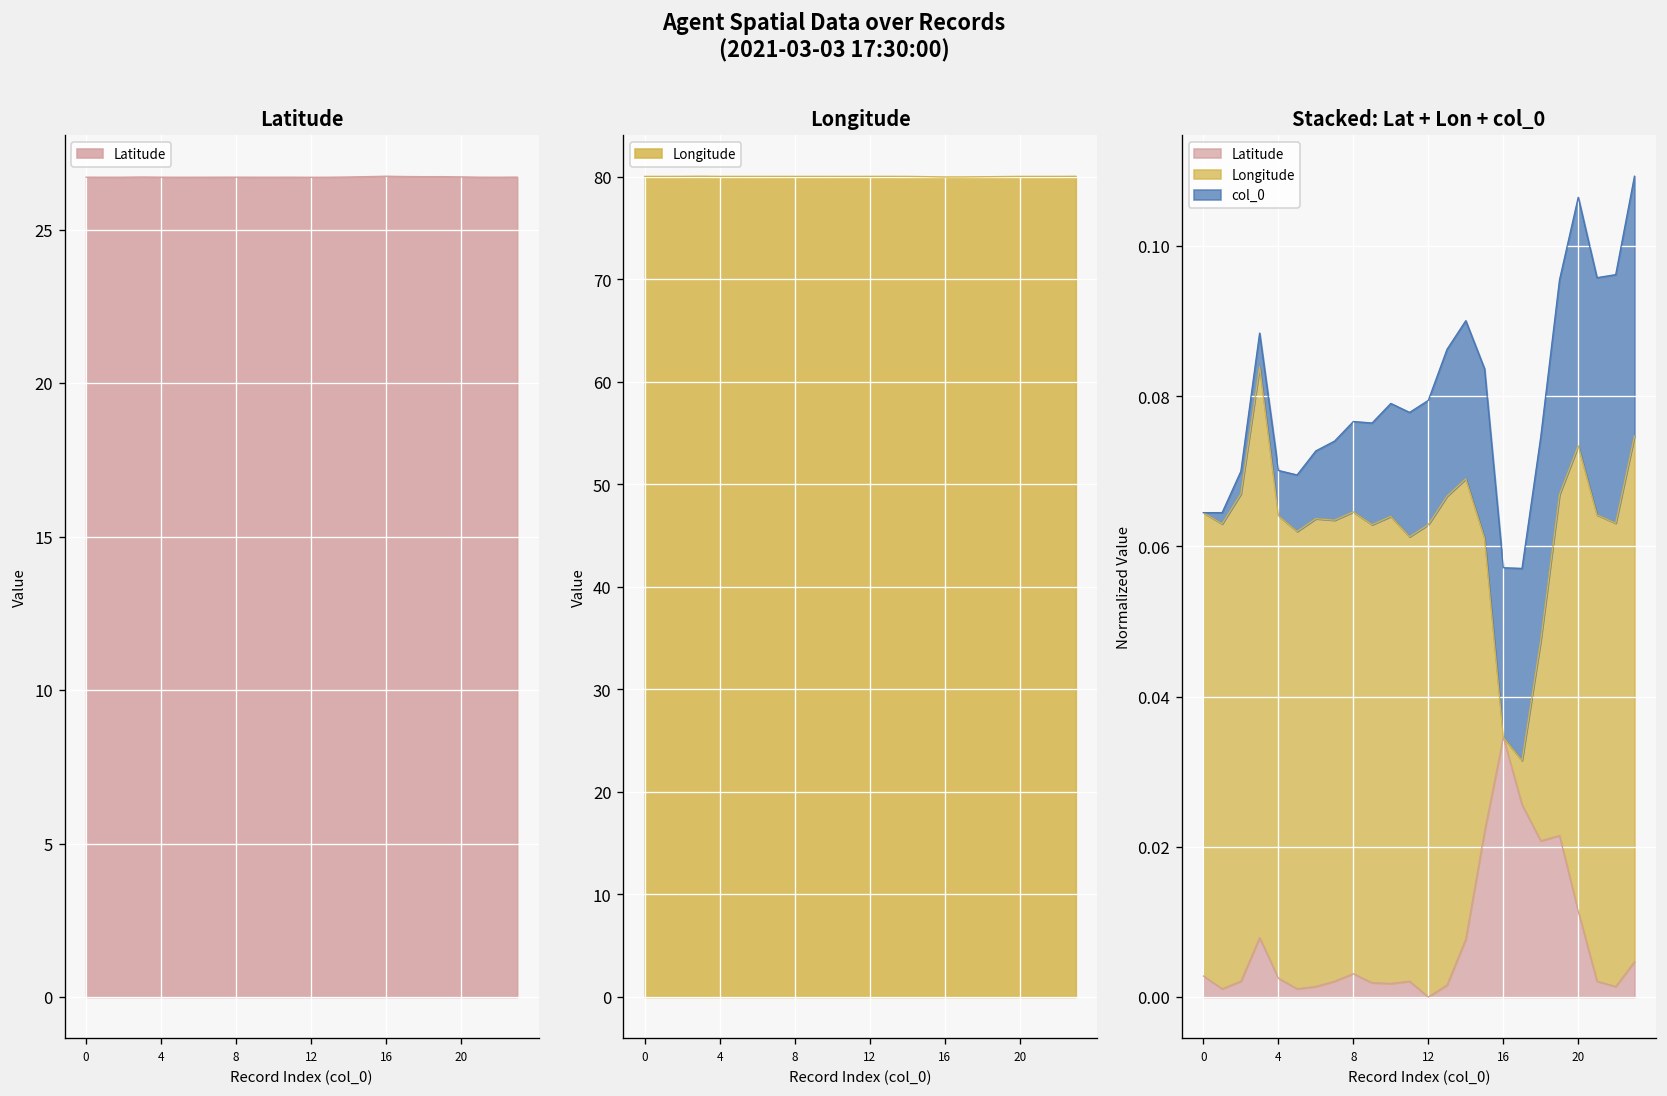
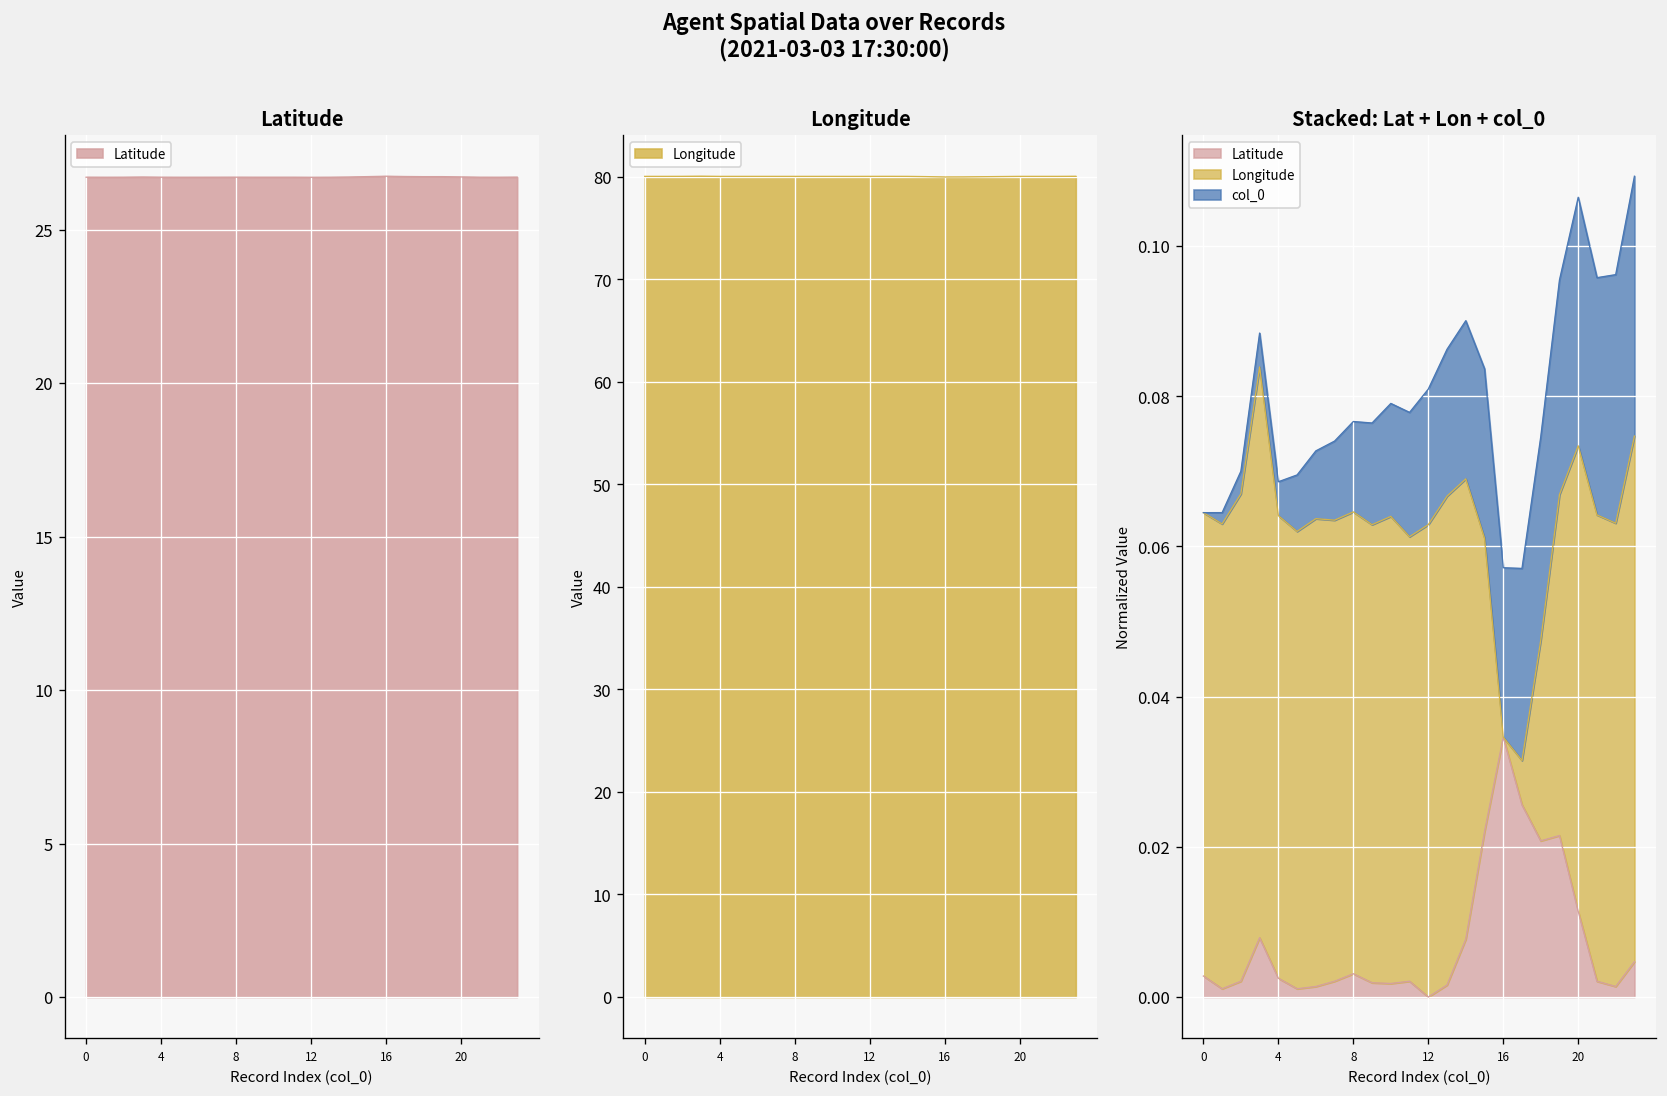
  {
    "Latitude": {
      "0": 26.7,
      "4": 26.7,
      "8": 26.7,
      "12": 26.7,
      "16": 26.7,
      "20": 26.7
    },
    "Longitude": {
      "0": 80,
      "4": 80,
      "8": 80,
      "12": 80,
      "16": 80,
      "20": 80
    },
    "Stacked: Lat + Lon + col_0": {
      "Latitude": {
        "0": 0.003,
        "4": 0.003,
        "8": 0.003,
        "12": 0.000,
        "20": 0.011
      },
      "Longitude": {
        "4": 0.062,
        "8": 0.061,
        "12": 0.063,
        "20": 0.062
      },
      "col_0": {
-       "4": 0.006,
+       "4": 0.005,
        "8": 0.012,
-       "12": 0.017,
+       "12": 0.018,
        "16": 0.023,
        "20": 0.033
      }
    }
  }
